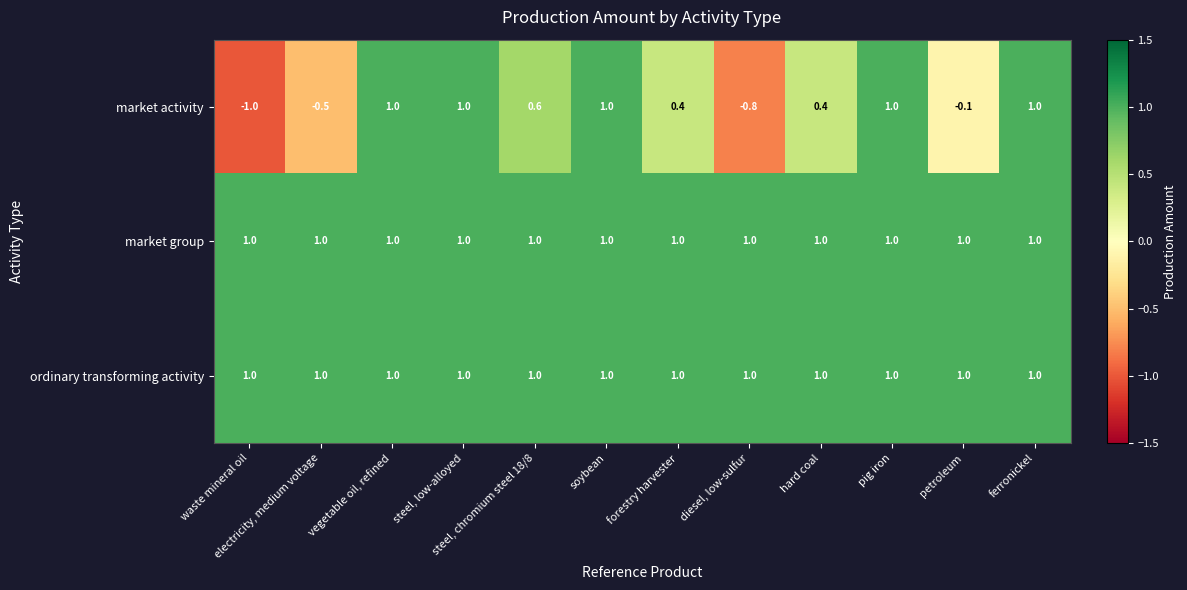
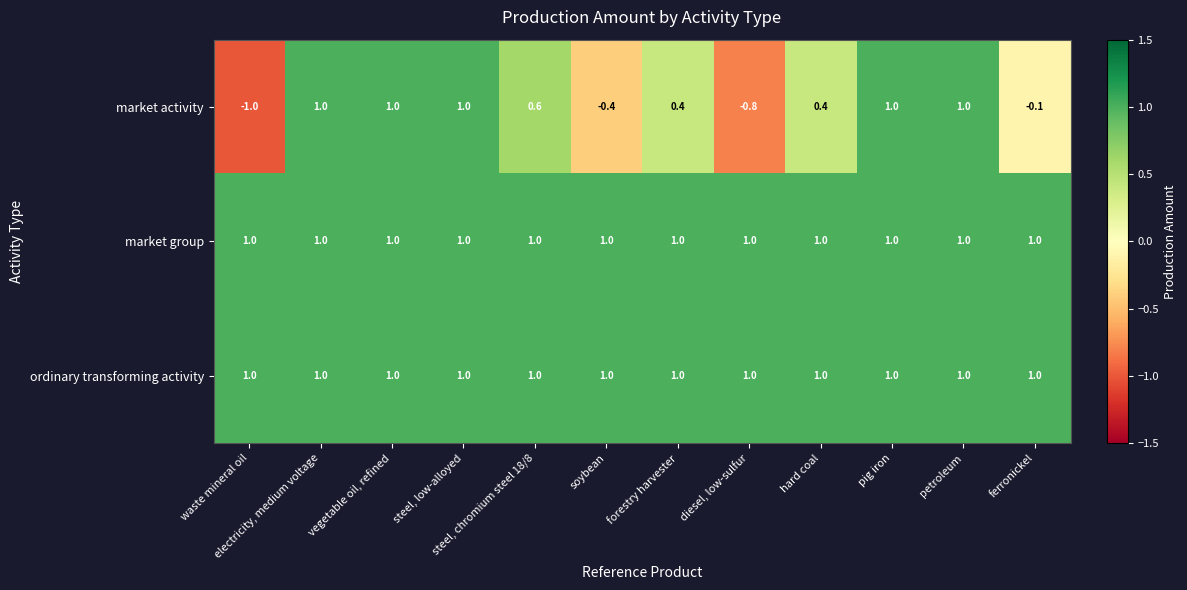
  {
    "market activity": {
      "waste mineral oil": -1.0,
-     "electricity, medium voltage": -0.5,
+     "electricity, medium voltage": 1.0,
      "vegetable oil, refined": 1.0,
      "steel, low-alloyed": 1.0,
      "steel, chromium steel 18/8": 0.6,
-     "soybean": 1.0,
+     "soybean": -0.4,
      "forestry harvester": 0.4,
      "diesel, low-sulfur": -0.8,
      "hard coal": 0.4,
      "pig iron": 1.0,
-     "petroleum": -0.1,
-     "ferronickel": 1.0
+     "petroleum": 1.0,
+     "ferronickel": -0.1
    },
    "market group": {
      "waste mineral oil": 1.0,
      "electricity, medium voltage": 1.0,
      "vegetable oil, refined": 1.0,
      "steel, low-alloyed": 1.0,
      "steel, chromium steel 18/8": 1.0,
      "soybean": 1.0,
      "forestry harvester": 1.0,
      "diesel, low-sulfur": 1.0,
      "hard coal": 1.0,
      "pig iron": 1.0,
      "petroleum": 1.0,
      "ferronickel": 1.0
    },
    "ordinary transforming activity": {
      "waste mineral oil": 1.0,
      "electricity, medium voltage": 1.0,
      "vegetable oil, refined": 1.0,
      "steel, low-alloyed": 1.0,
      "steel, chromium steel 18/8": 1.0,
      "soybean": 1.0,
      "forestry harvester": 1.0,
      "diesel, low-sulfur": 1.0,
      "hard coal": 1.0,
      "pig iron": 1.0,
      "petroleum": 1.0,
      "ferronickel": 1.0
    }
  }
